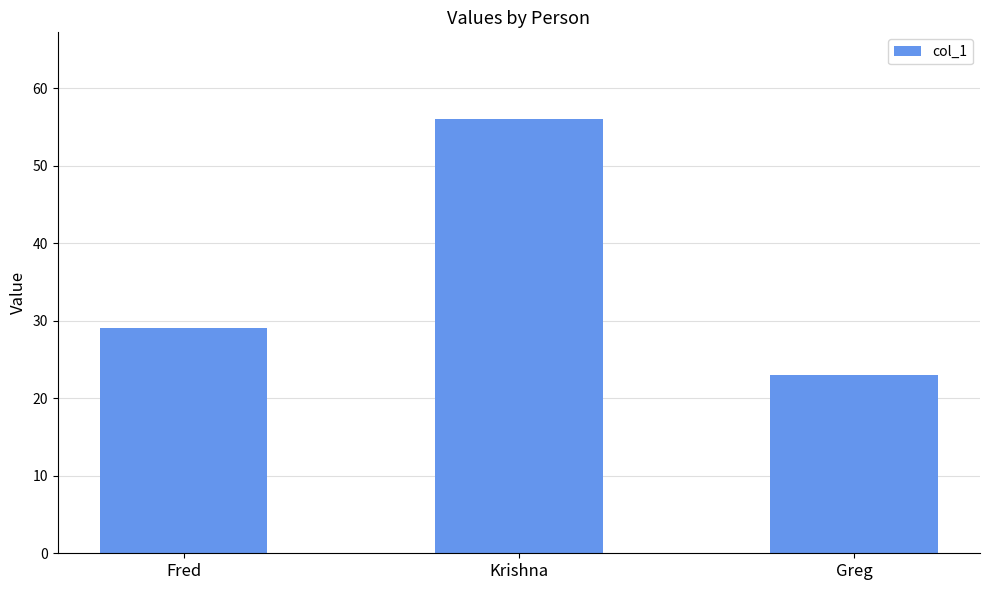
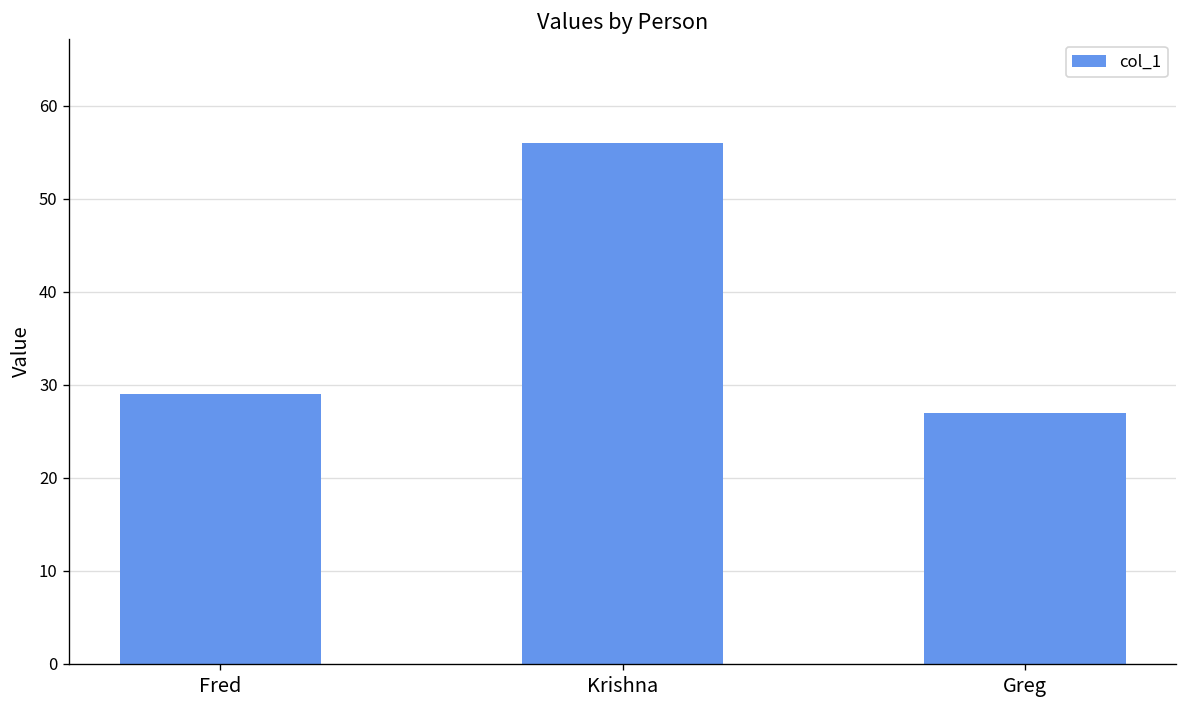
  {
    "Fred": 29,
    "Krishna": 56,
-   "Greg": 23
+   "Greg": 27
  }
